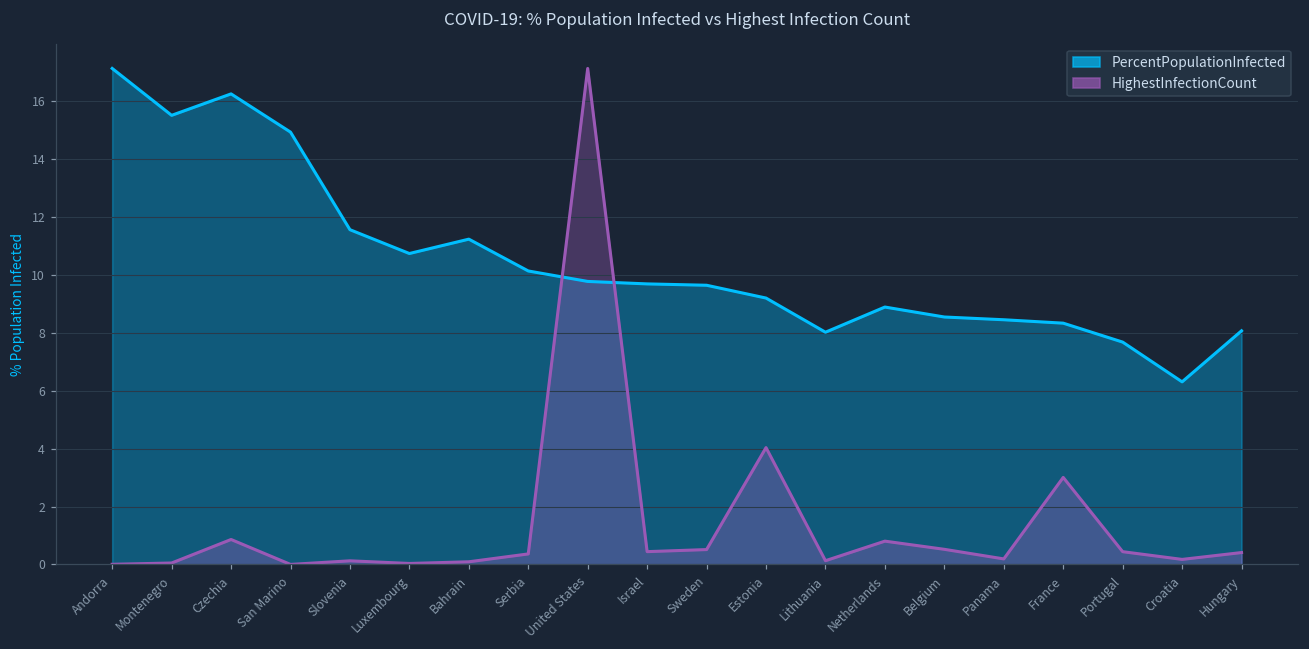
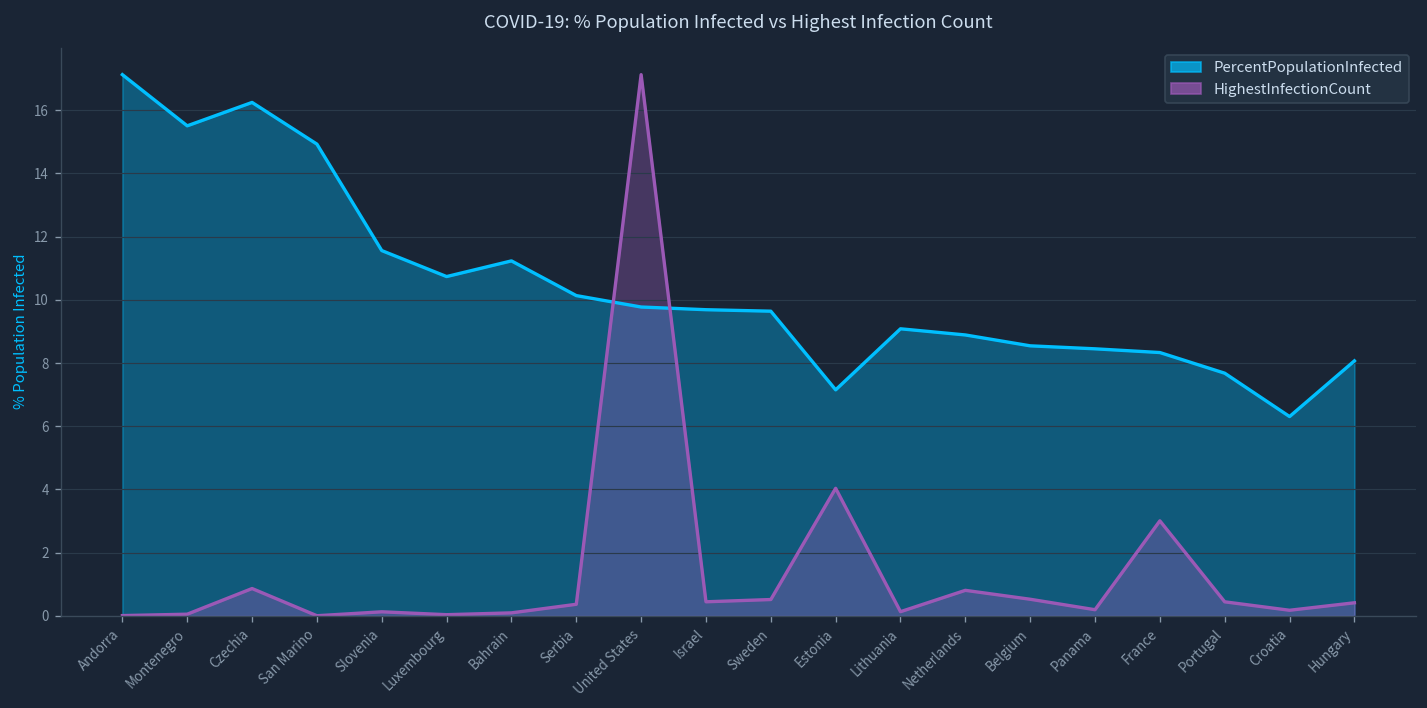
  {
    "PercentPopulationInfected": {
      "Andorra": 17.1,
      "Montenegro": 15.5,
      "Czechia": 16.2,
      "San Marino": 14.9,
      "Slovenia": 11.6,
      "Luxembourg": 10.7,
      "Bahrain": 11.2,
      "Serbia": 10.1,
      "United States": 9.8,
      "Israel": 9.7,
      "Sweden": 9.6,
-     "Estonia": 9.2,
-     "Lithuania": 8.0,
+     "Estonia": 7.2,
+     "Lithuania": 9.1,
      "Netherlands": 8.9,
      "Belgium": 8.5,
      "Panama": 8.4,
      "France": 8.3,
      "Portugal": 7.7,
      "Croatia": 6.3,
      "Hungary": 8.1
    },
    "HighestInfectionCount": {
      "Andorra": 0.0,
      "Montenegro": 0.1,
      "Czechia": 0.9,
      "San Marino": 0.0,
      "Slovenia": 0.1,
      "Luxembourg": 0.0,
      "Bahrain": 0.1,
      "Serbia": 0.4,
      "United States": 17.1,
      "Israel": 0.4,
      "Sweden": 0.5,
      "Estonia": 4.0,
      "Lithuania": 0.1,
      "Netherlands": 0.8,
      "Belgium": 0.5,
      "Panama": 0.2,
      "France": 3.0,
      "Portugal": 0.4,
      "Croatia": 0.2,
      "Hungary": 0.4
    }
  }
